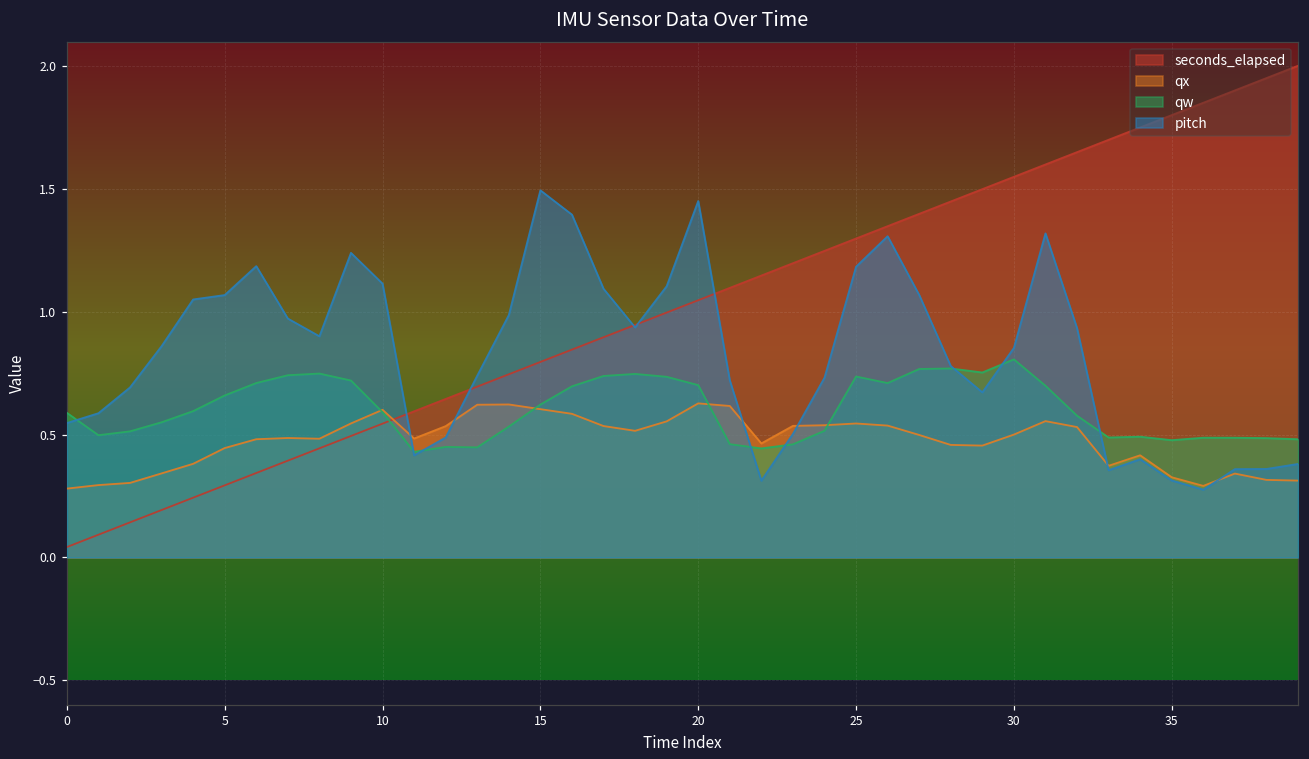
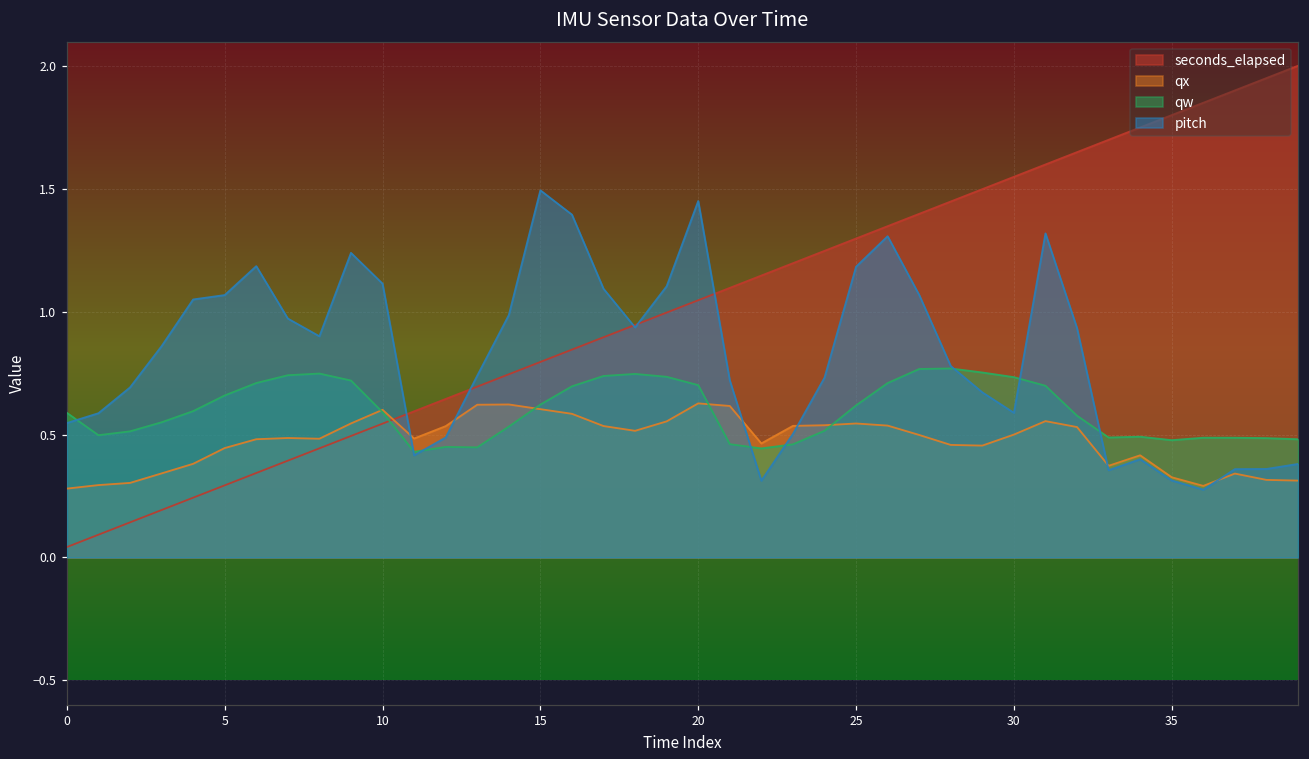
  {
    "qw": {
      "0": 0.59,
      "5": 0.66,
      "15": 0.62,
      "20": 0.70,
-     "25": 0.74,
-     "30": 0.81,
+     "25": 0.62,
+     "30": 0.73,
      "35": 0.48
    },
    "pitch": {
      "0": 0.55,
      "5": 1.07,
      "10": 1.11,
      "15": 1.49,
      "20": 1.45,
      "25": 1.18,
-     "30": 0.85,
+     "30": 0.59,
      "35": 0.31
    }
  }
